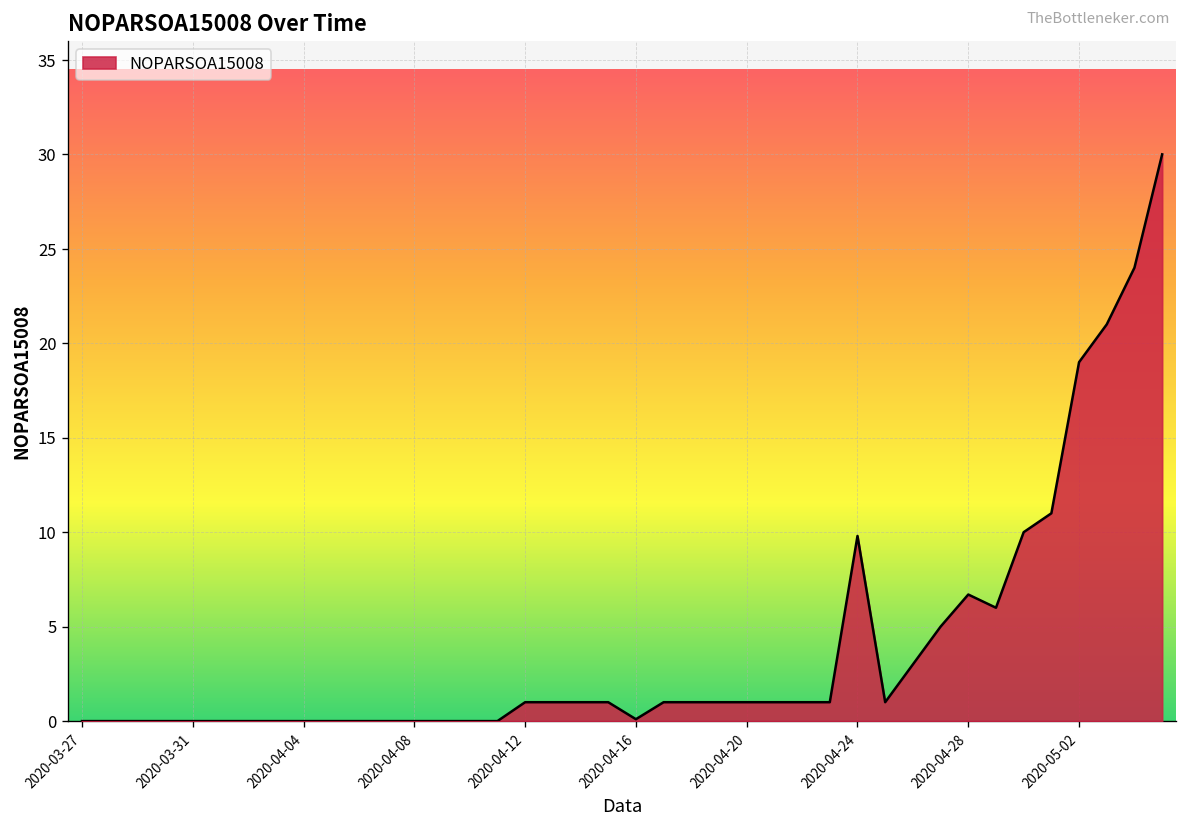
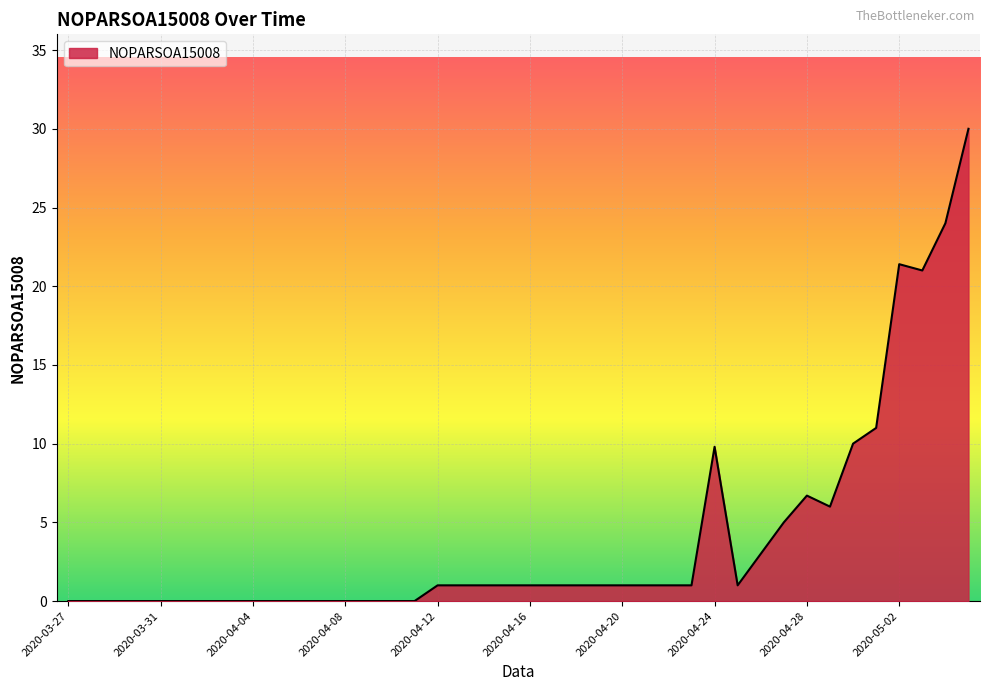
  {
    "2020-03-27": 0.0,
    "2020-03-31": 0.0,
    "2020-04-04": 0.0,
    "2020-04-08": 0.0,
    "2020-04-12": 1.0,
-   "2020-04-16": 0.1,
+   "2020-04-16": 1.0,
    "2020-04-20": 1.0,
    "2020-04-24": 9.8,
    "2020-04-28": 6.7,
-   "2020-05-02": 19.0
+   "2020-05-02": 21.4
  }
